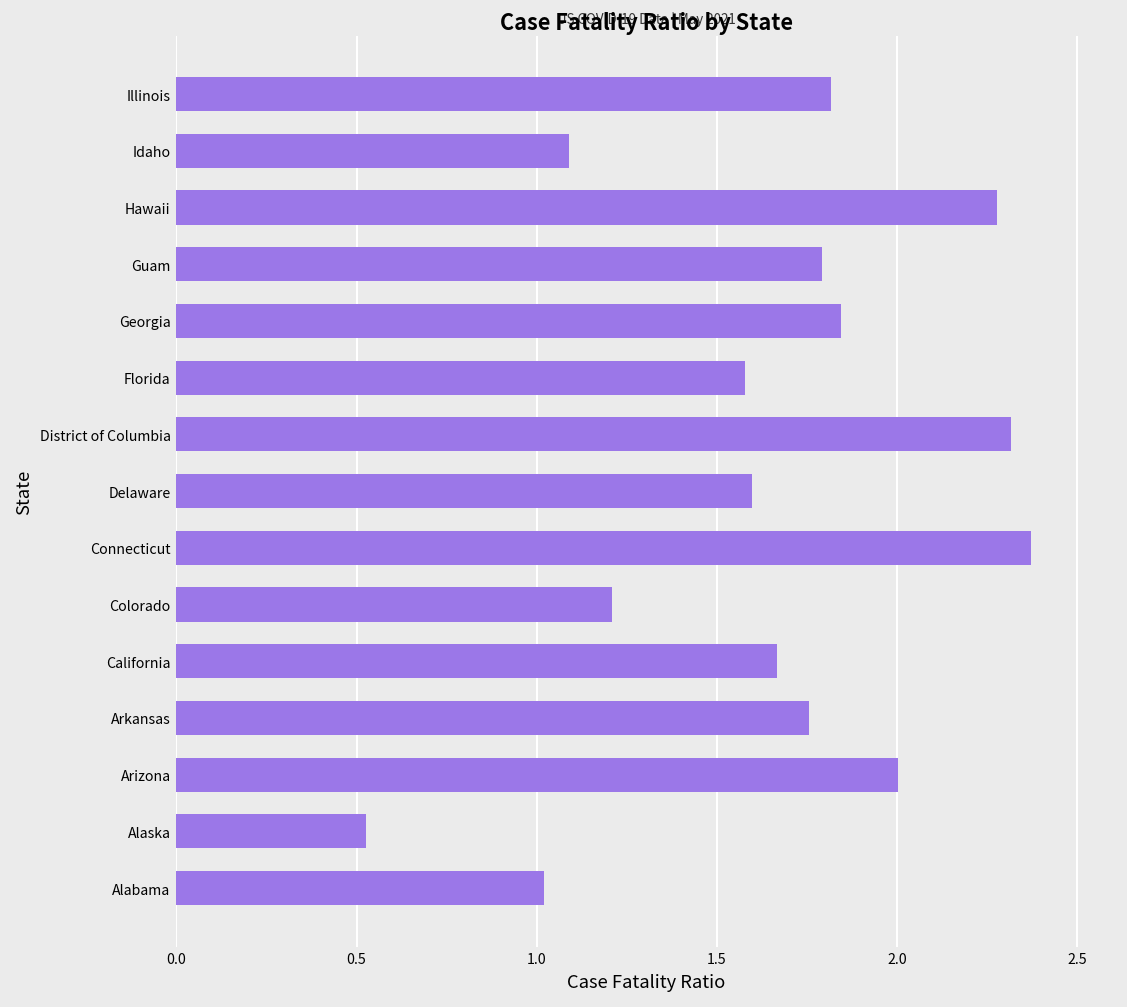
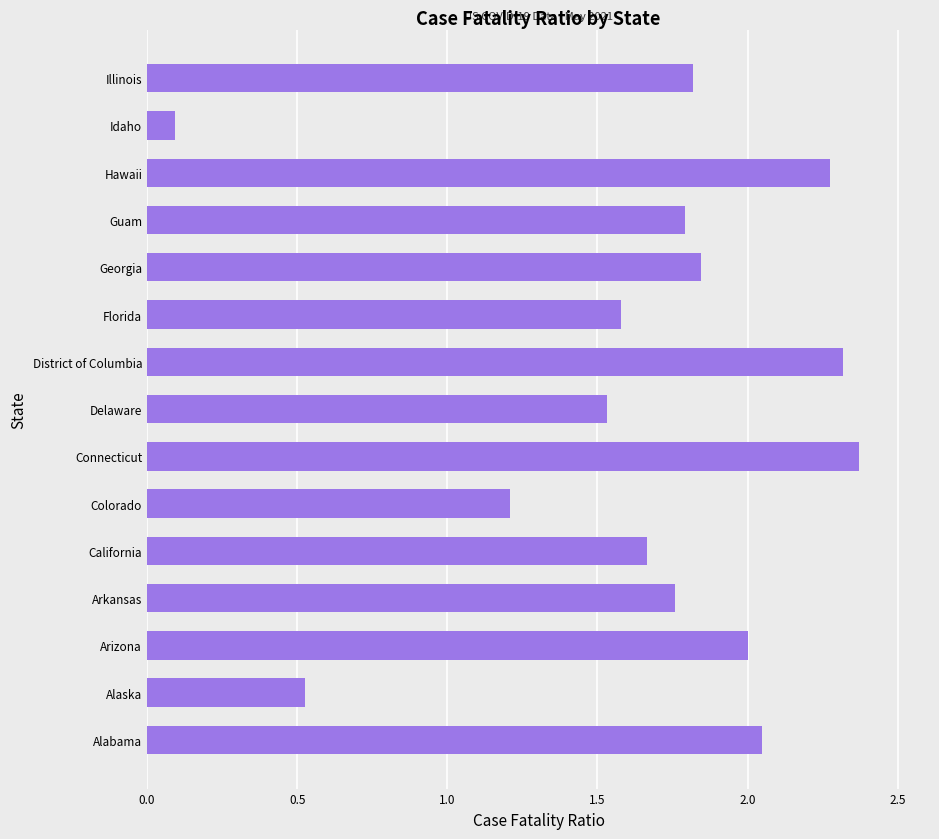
  {
    "Illinois": 1.82,
-   "Idaho": 1.09,
+   "Idaho": 0.09,
    "Hawaii": 2.28,
    "Guam": 1.79,
    "Georgia": 1.84,
    "Florida": 1.58,
    "District of Columbia": 2.32,
-   "Delaware": 1.60,
+   "Delaware": 1.53,
    "Connecticut": 2.37,
    "Colorado": 1.21,
    "California": 1.67,
    "Arkansas": 1.76,
    "Arizona": 2.00,
    "Alaska": 0.53,
-   "Alabama": 1.02
+   "Alabama": 2.05
  }
